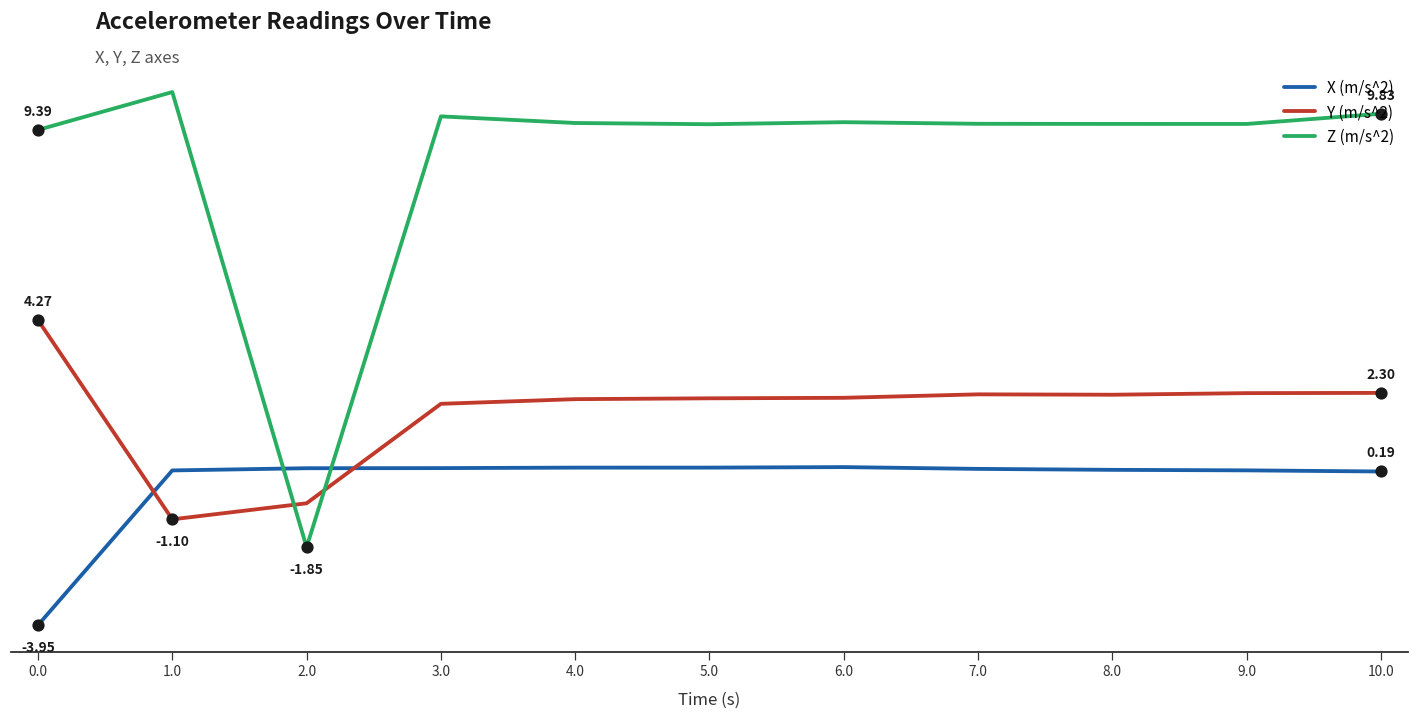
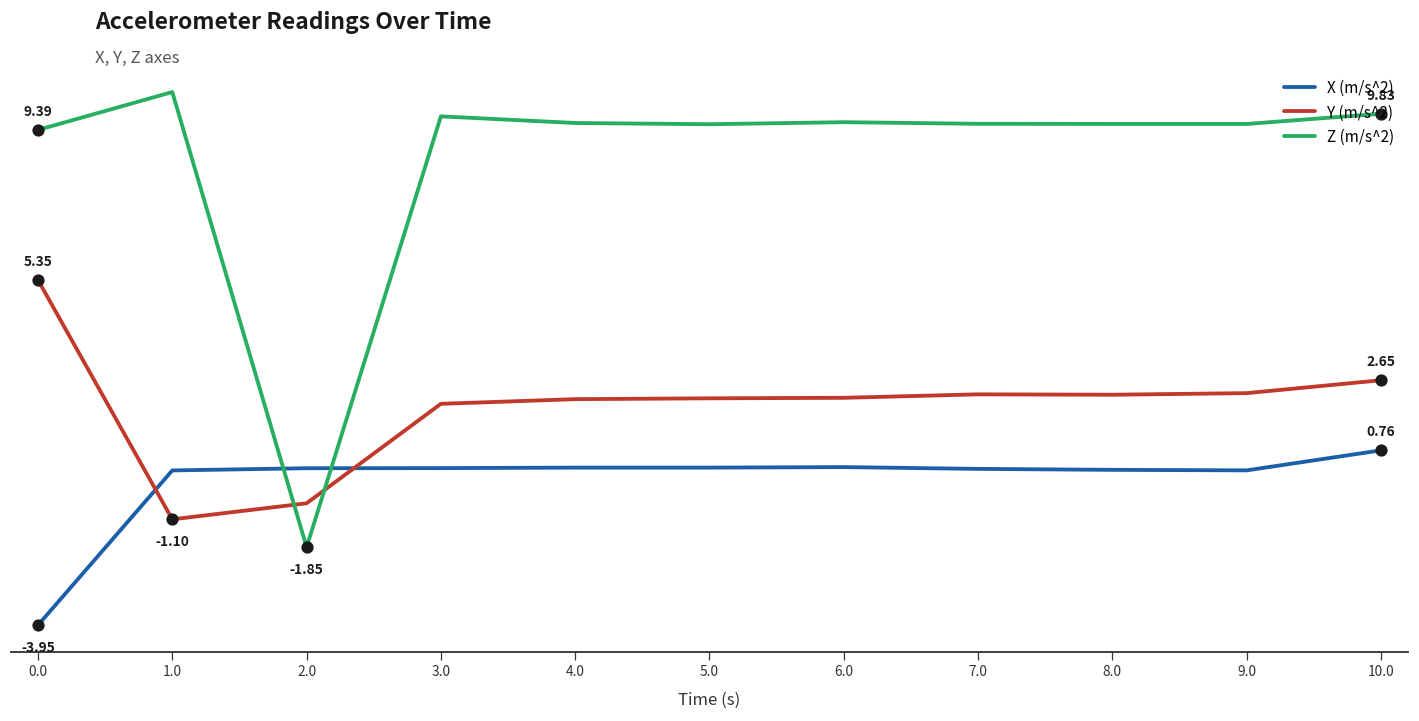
  {
    "X (m/s^2)": {
-     "10.0": 0.19
+     "10.0": 0.76
    },
    "Y (m/s^2)": {
-     "0.0": 4.27,
-     "10.0": 2.30
+     "0.0": 5.35,
+     "10.0": 2.65
    }
  }
